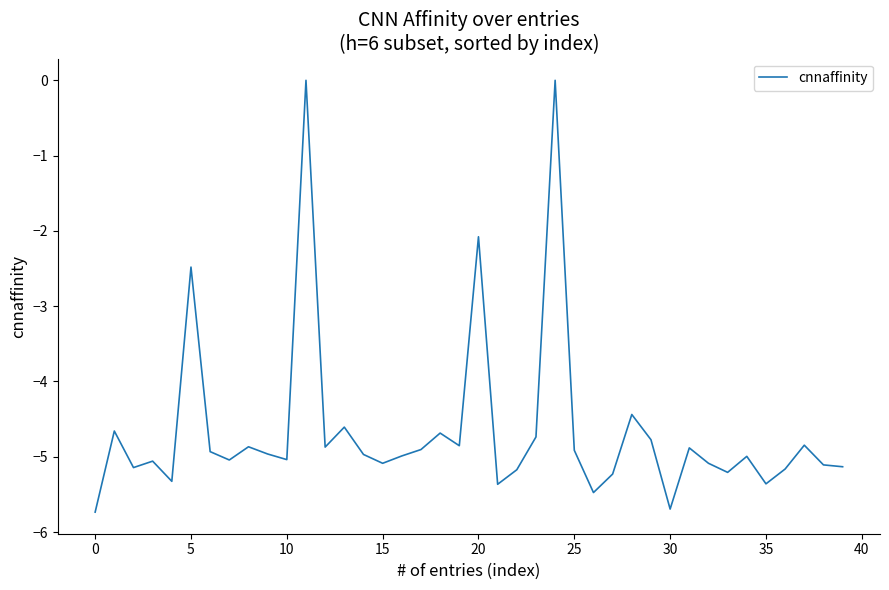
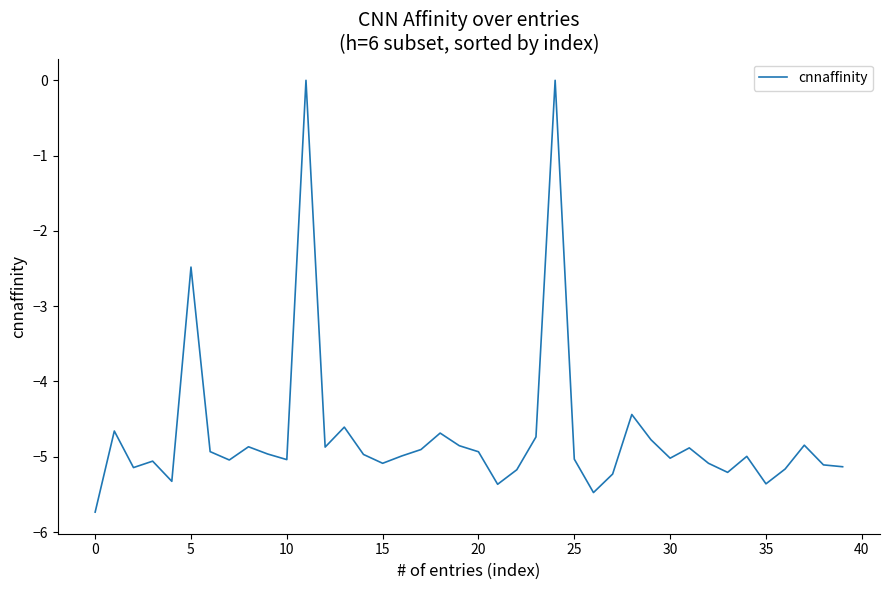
  {
    "0": -5.7,
    "5": -2.5,
    "10": -5.0,
    "15": -5.1,
-   "20": -2.1,
-   "25": -4.9,
-   "30": -5.7,
+   "20": -4.9,
+   "25": -5.0,
+   "30": -5.0,
    "35": -5.4
  }
